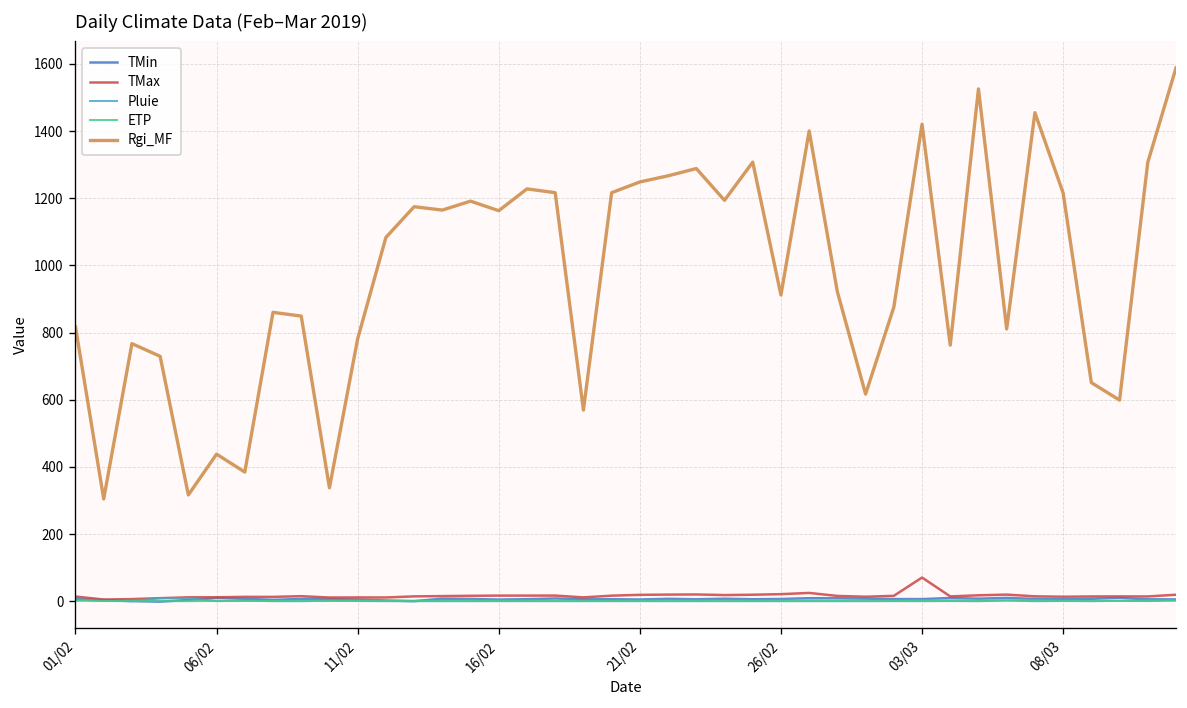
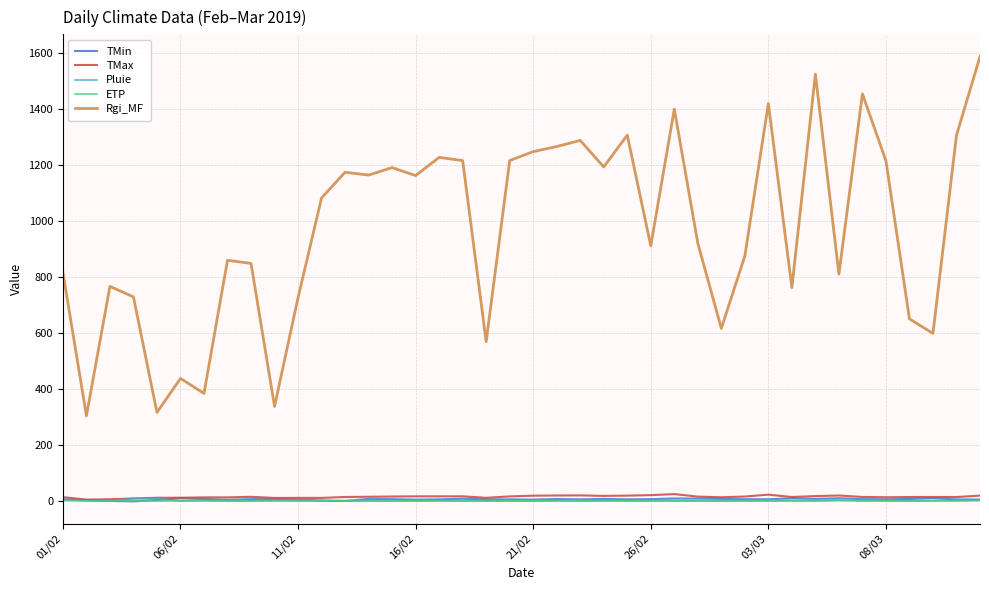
  {
    "TMax": {
      "16/02": 20,
      "21/02": 20,
      "26/02": 20,
-     "03/03": 70
+     "03/03": 20
    },
    "Rgi_MF": {
      "01/02": 820,
      "06/02": 440,
-     "11/02": 780,
+     "11/02": 730,
      "16/02": 1160,
      "21/02": 1250,
      "26/02": 910,
      "03/03": 1420,
      "08/03": 1220
    }
  }
